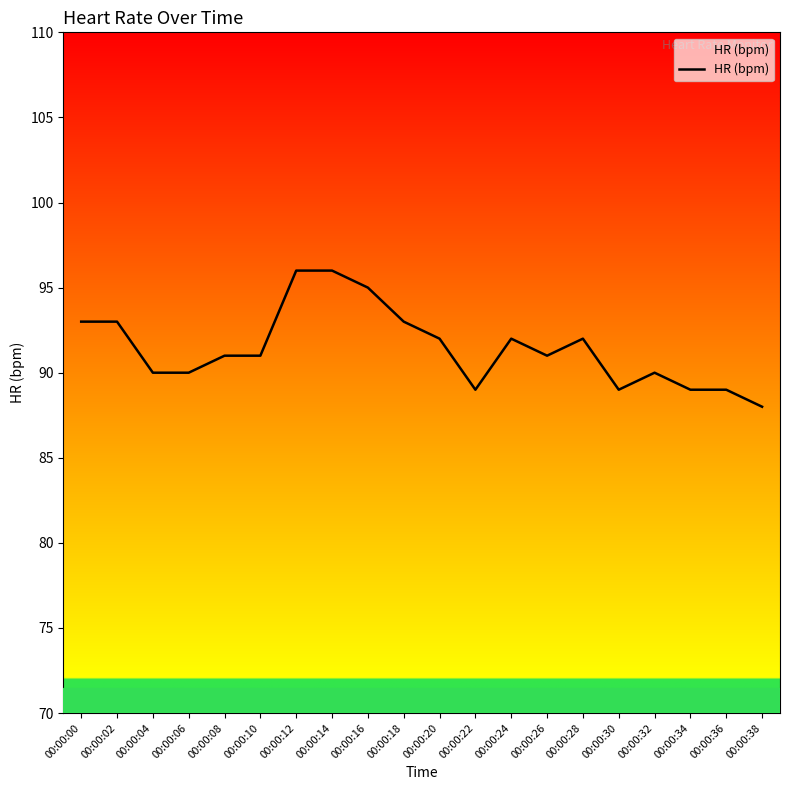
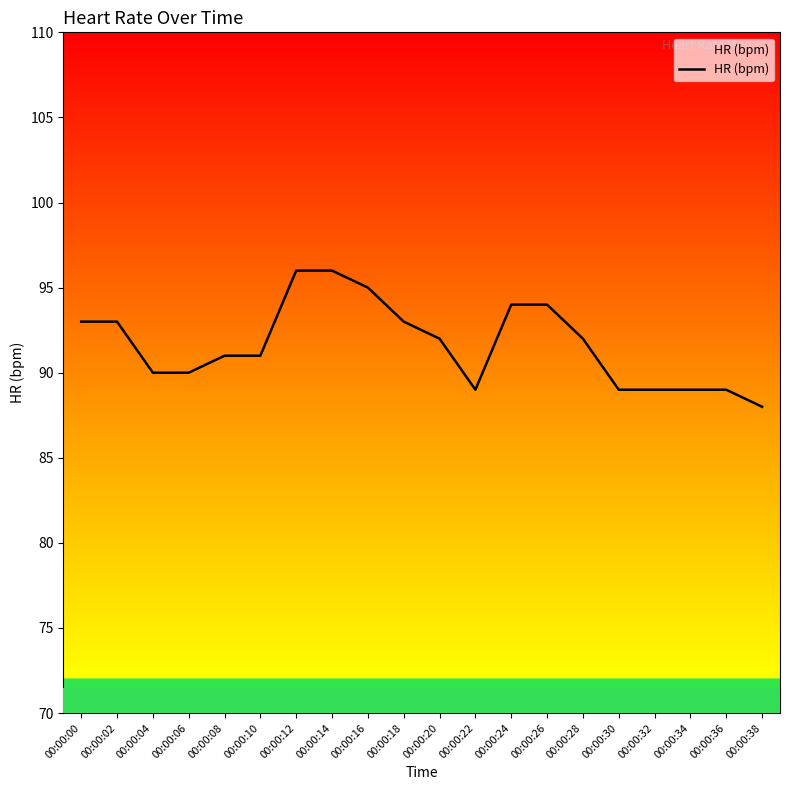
  {
    "00:00:00": 93,
    "00:00:02": 93,
    "00:00:04": 90,
    "00:00:06": 90,
    "00:00:08": 91,
    "00:00:10": 91,
    "00:00:12": 96,
    "00:00:14": 96,
    "00:00:16": 95,
    "00:00:18": 93,
    "00:00:20": 92,
    "00:00:22": 89,
-   "00:00:24": 92,
-   "00:00:26": 91,
+   "00:00:24": 94,
+   "00:00:26": 94,
    "00:00:28": 92,
    "00:00:30": 89,
-   "00:00:32": 90,
+   "00:00:32": 89,
    "00:00:34": 89,
    "00:00:36": 89,
    "00:00:38": 88
  }
